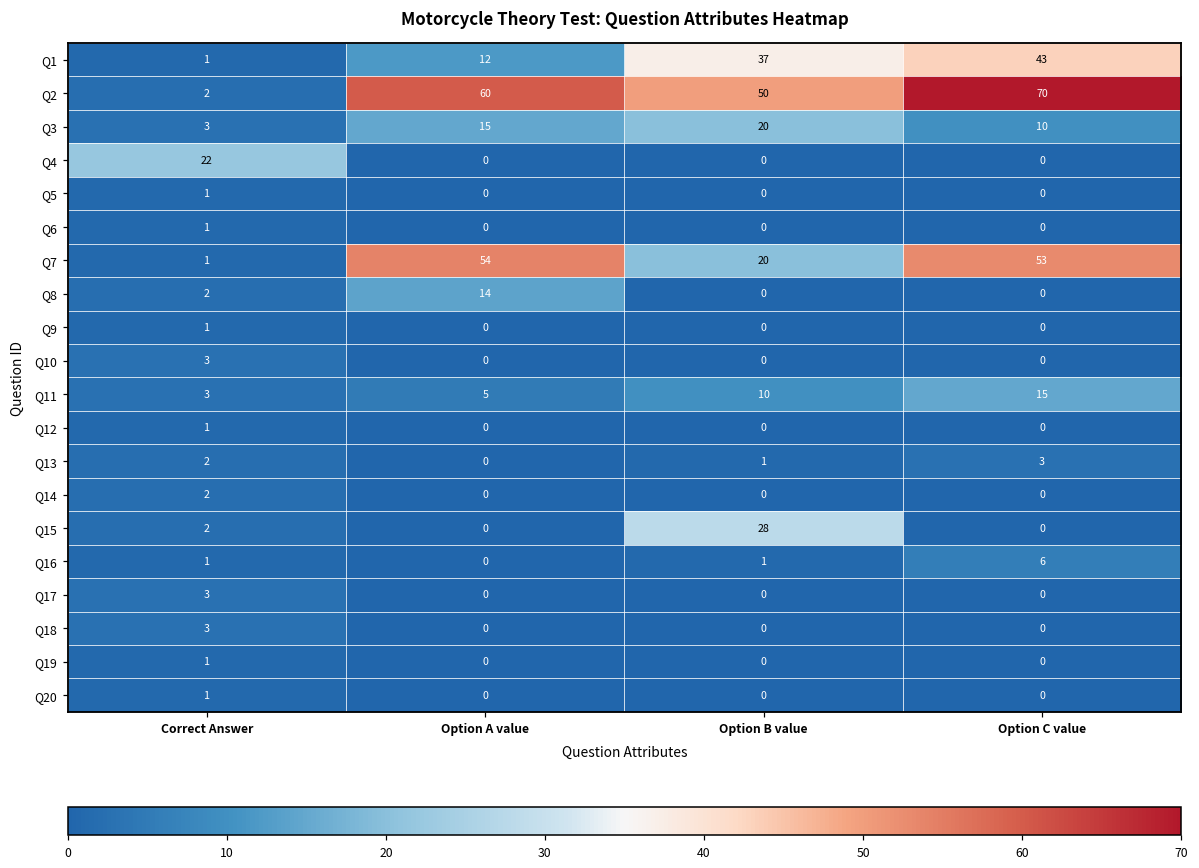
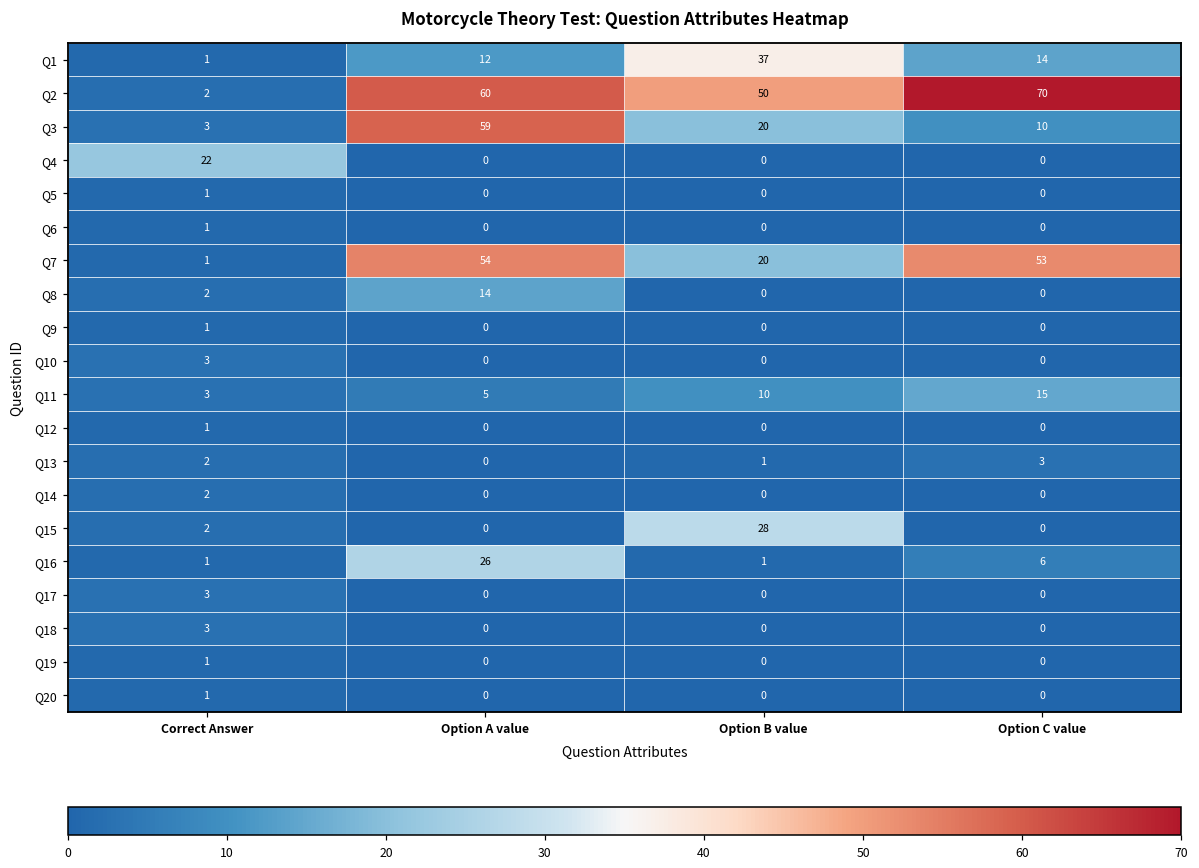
  {
    "Q1": {
      "Correct Answer": 1,
      "Option A value": 12,
      "Option B value": 37,
-     "Option C value": 43
+     "Option C value": 14
    },
    "Q2": {
      "Correct Answer": 2,
      "Option A value": 60,
      "Option B value": 50,
      "Option C value": 70
    },
    "Q3": {
      "Correct Answer": 3,
-     "Option A value": 15,
+     "Option A value": 59,
      "Option B value": 20,
      "Option C value": 10
    },
    "Q4": {
      "Correct Answer": 22,
      "Option A value": 0,
      "Option B value": 0,
      "Option C value": 0
    },
    "Q5": {
      "Correct Answer": 1,
      "Option A value": 0,
      "Option B value": 0,
      "Option C value": 0
    },
    "Q6": {
      "Correct Answer": 1,
      "Option A value": 0,
      "Option B value": 0,
      "Option C value": 0
    },
    "Q7": {
      "Correct Answer": 1,
      "Option A value": 54,
      "Option B value": 20,
      "Option C value": 53
    },
    "Q8": {
      "Correct Answer": 2,
      "Option A value": 14,
      "Option B value": 0,
      "Option C value": 0
    },
    "Q9": {
      "Correct Answer": 1,
      "Option A value": 0,
      "Option B value": 0,
      "Option C value": 0
    },
    "Q10": {
      "Correct Answer": 3,
      "Option A value": 0,
      "Option B value": 0,
      "Option C value": 0
    },
    "Q11": {
      "Correct Answer": 3,
      "Option A value": 5,
      "Option B value": 10,
      "Option C value": 15
    },
    "Q12": {
      "Correct Answer": 1,
      "Option A value": 0,
      "Option B value": 0,
      "Option C value": 0
    },
    "Q13": {
      "Correct Answer": 2,
      "Option A value": 0,
      "Option B value": 1,
      "Option C value": 3
    },
    "Q14": {
      "Correct Answer": 2,
      "Option A value": 0,
      "Option B value": 0,
      "Option C value": 0
    },
    "Q15": {
      "Correct Answer": 2,
      "Option A value": 0,
      "Option B value": 28,
      "Option C value": 0
    },
    "Q16": {
      "Correct Answer": 1,
-     "Option A value": 0,
+     "Option A value": 26,
      "Option B value": 1,
      "Option C value": 6
    },
    "Q17": {
      "Correct Answer": 3,
      "Option A value": 0,
      "Option B value": 0,
      "Option C value": 0
    },
    "Q18": {
      "Correct Answer": 3,
      "Option A value": 0,
      "Option B value": 0,
      "Option C value": 0
    },
    "Q19": {
      "Correct Answer": 1,
      "Option A value": 0,
      "Option B value": 0,
      "Option C value": 0
    },
    "Q20": {
      "Correct Answer": 1,
      "Option A value": 0,
      "Option B value": 0,
      "Option C value": 0
    }
  }
